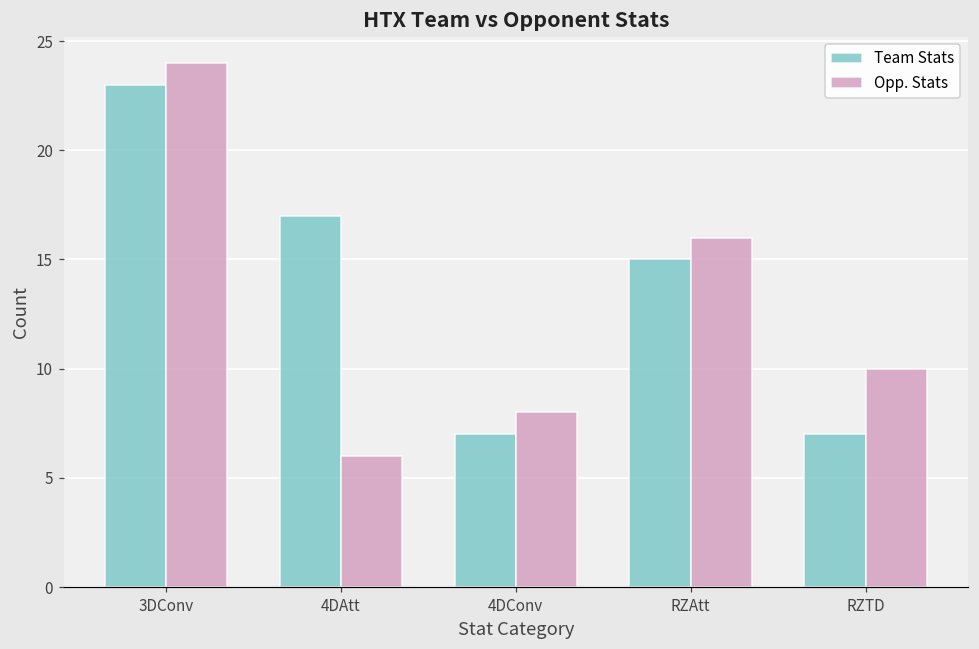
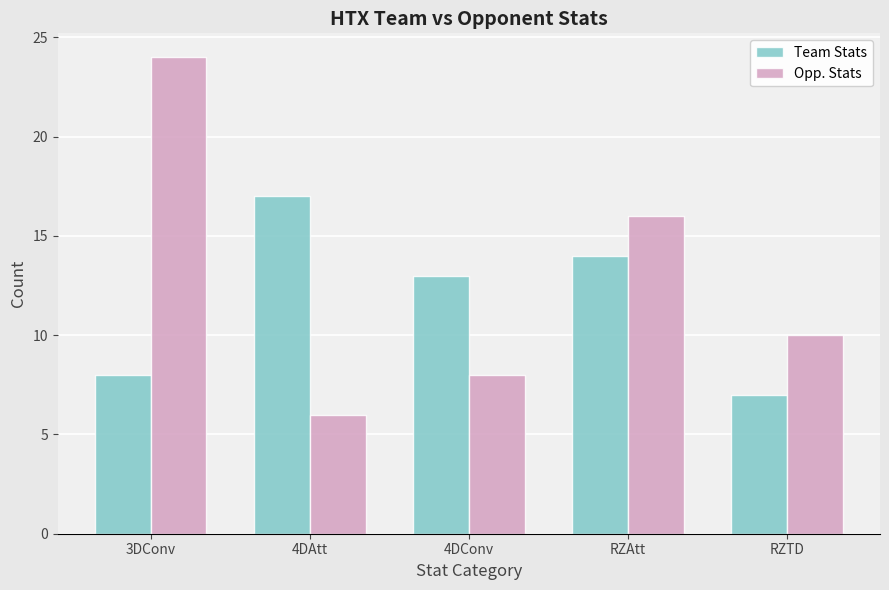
  {
    "Team Stats": {
-     "3DConv": 23,
+     "3DConv": 8,
      "4DAtt": 17,
-     "4DConv": 7,
-     "RZAtt": 15,
+     "4DConv": 13,
+     "RZAtt": 14,
      "RZTD": 7
    },
    "Opp. Stats": {
      "3DConv": 24,
      "4DAtt": 6,
      "4DConv": 8,
      "RZAtt": 16,
      "RZTD": 10
    }
  }
